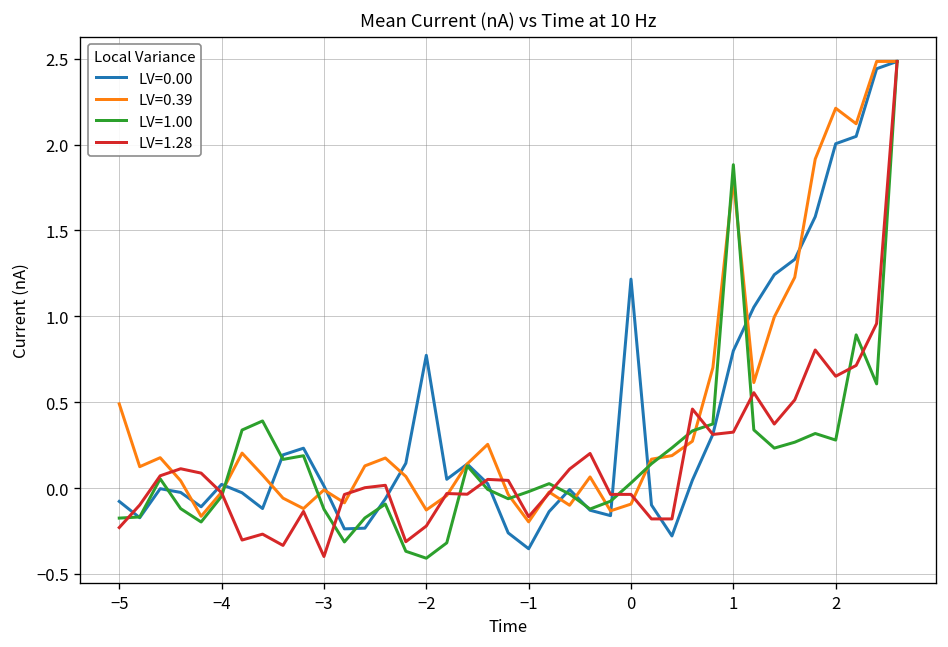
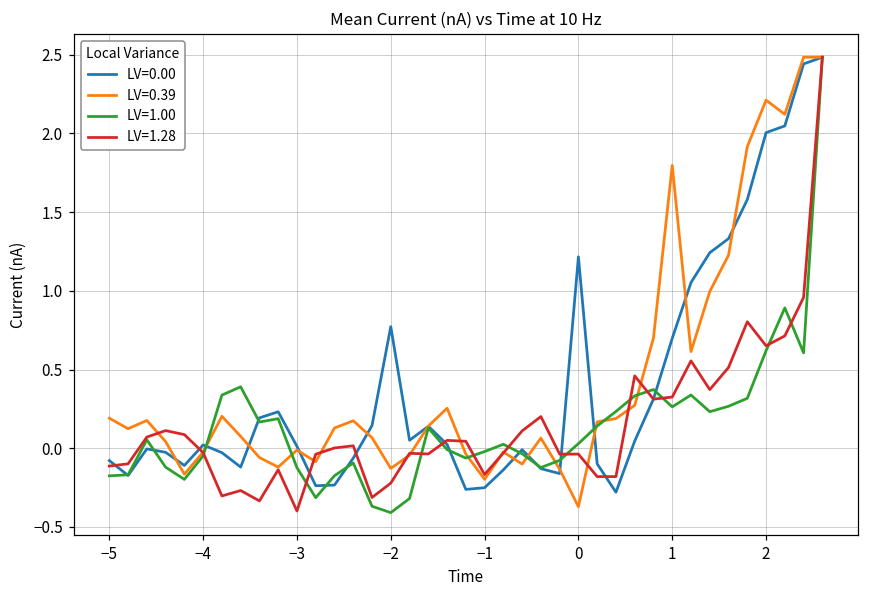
  {
    "LV=0.00": {
      "−5": -0.08,
      "−4": 0.02,
      "−3": 0.01,
      "−2": 0.77,
-     "−1": -0.35,
+     "−1": -0.25,
      "0": 1.22,
-     "1": 0.80,
+     "1": 0.70,
      "2": 2.00
    },
    "LV=0.39": {
-     "−5": 0.49,
+     "−5": 0.19,
      "−3": -0.01,
      "−2": -0.13,
      "−1": -0.20,
-     "0": -0.09,
+     "0": -0.37,
      "1": 1.80,
      "2": 2.21
    },
    "LV=1.00": {
      "−5": -0.18,
      "−4": -0.05,
      "−3": -0.12,
      "−2": -0.41,
      "−1": -0.02,
      "0": 0.03,
-     "1": 1.88,
-     "2": 0.28
+     "1": 0.26,
+     "2": 0.62
    },
    "LV=1.28": {
-     "−5": -0.23,
+     "−5": -0.11,
      "−3": -0.40,
      "−2": -0.22,
      "−1": -0.17,
      "0": -0.04,
      "1": 0.33,
      "2": 0.65
    }
  }
